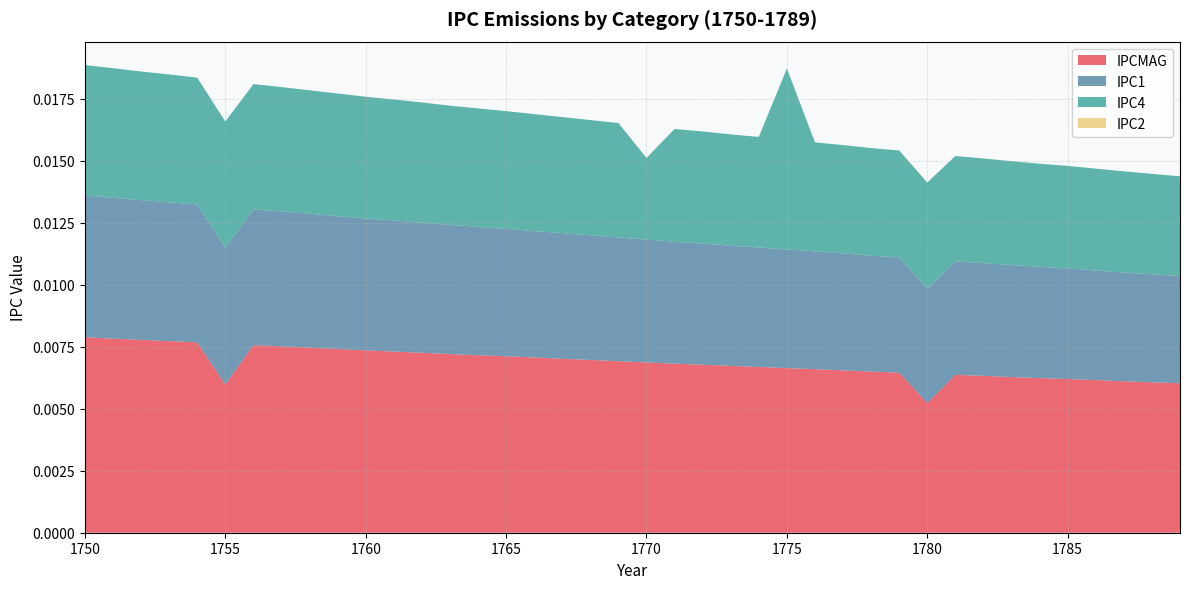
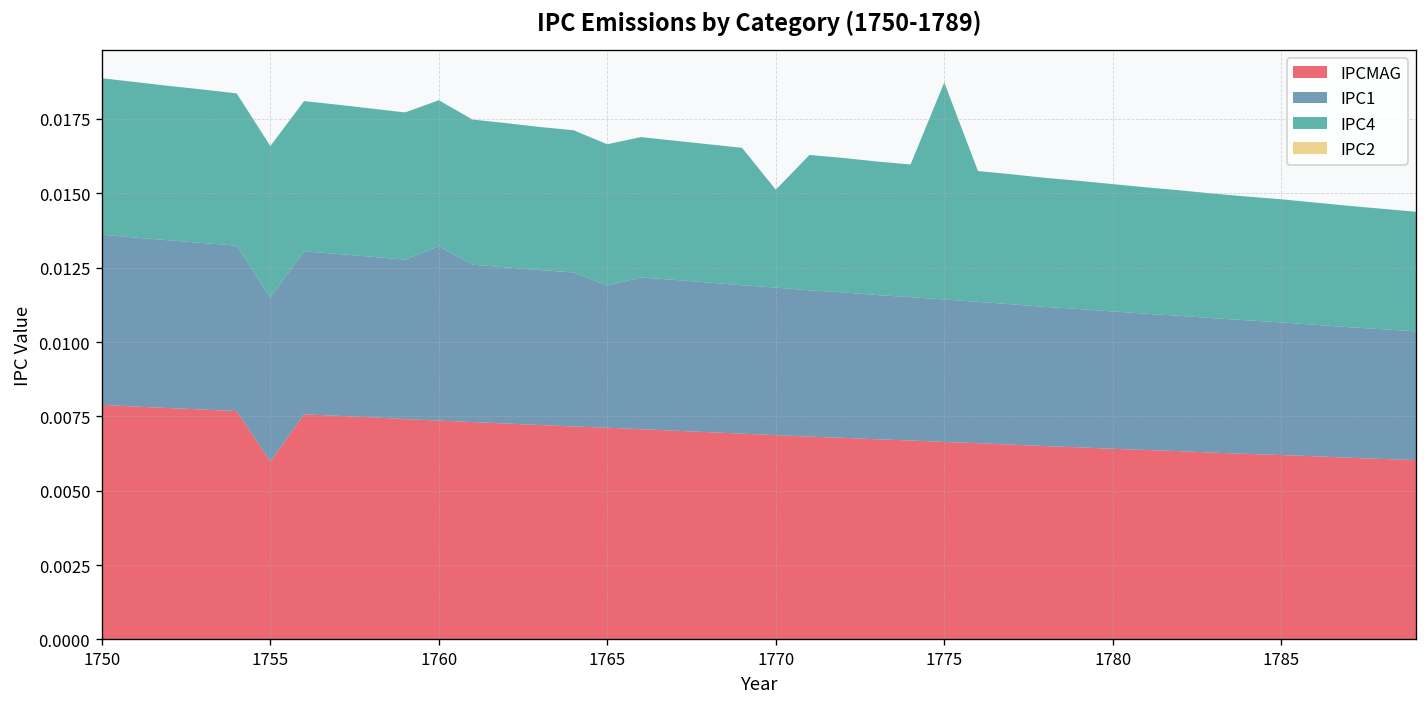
  {
    "IPCMAG": {
      "1750": 0.0079,
      "1755": 0.0060,
      "1760": 0.0074,
      "1765": 0.0071,
      "1770": 0.0069,
      "1775": 0.0066,
-     "1780": 0.0052,
+     "1780": 0.0064,
      "1785": 0.0062
    },
    "IPC1": {
      "1750": 0.0057,
      "1755": 0.0055,
-     "1760": 0.0053,
-     "1765": 0.0051,
+     "1760": 0.0059,
+     "1765": 0.0048,
      "1770": 0.0050,
      "1775": 0.0048,
      "1780": 0.0046,
      "1785": 0.0045
    }
  }
